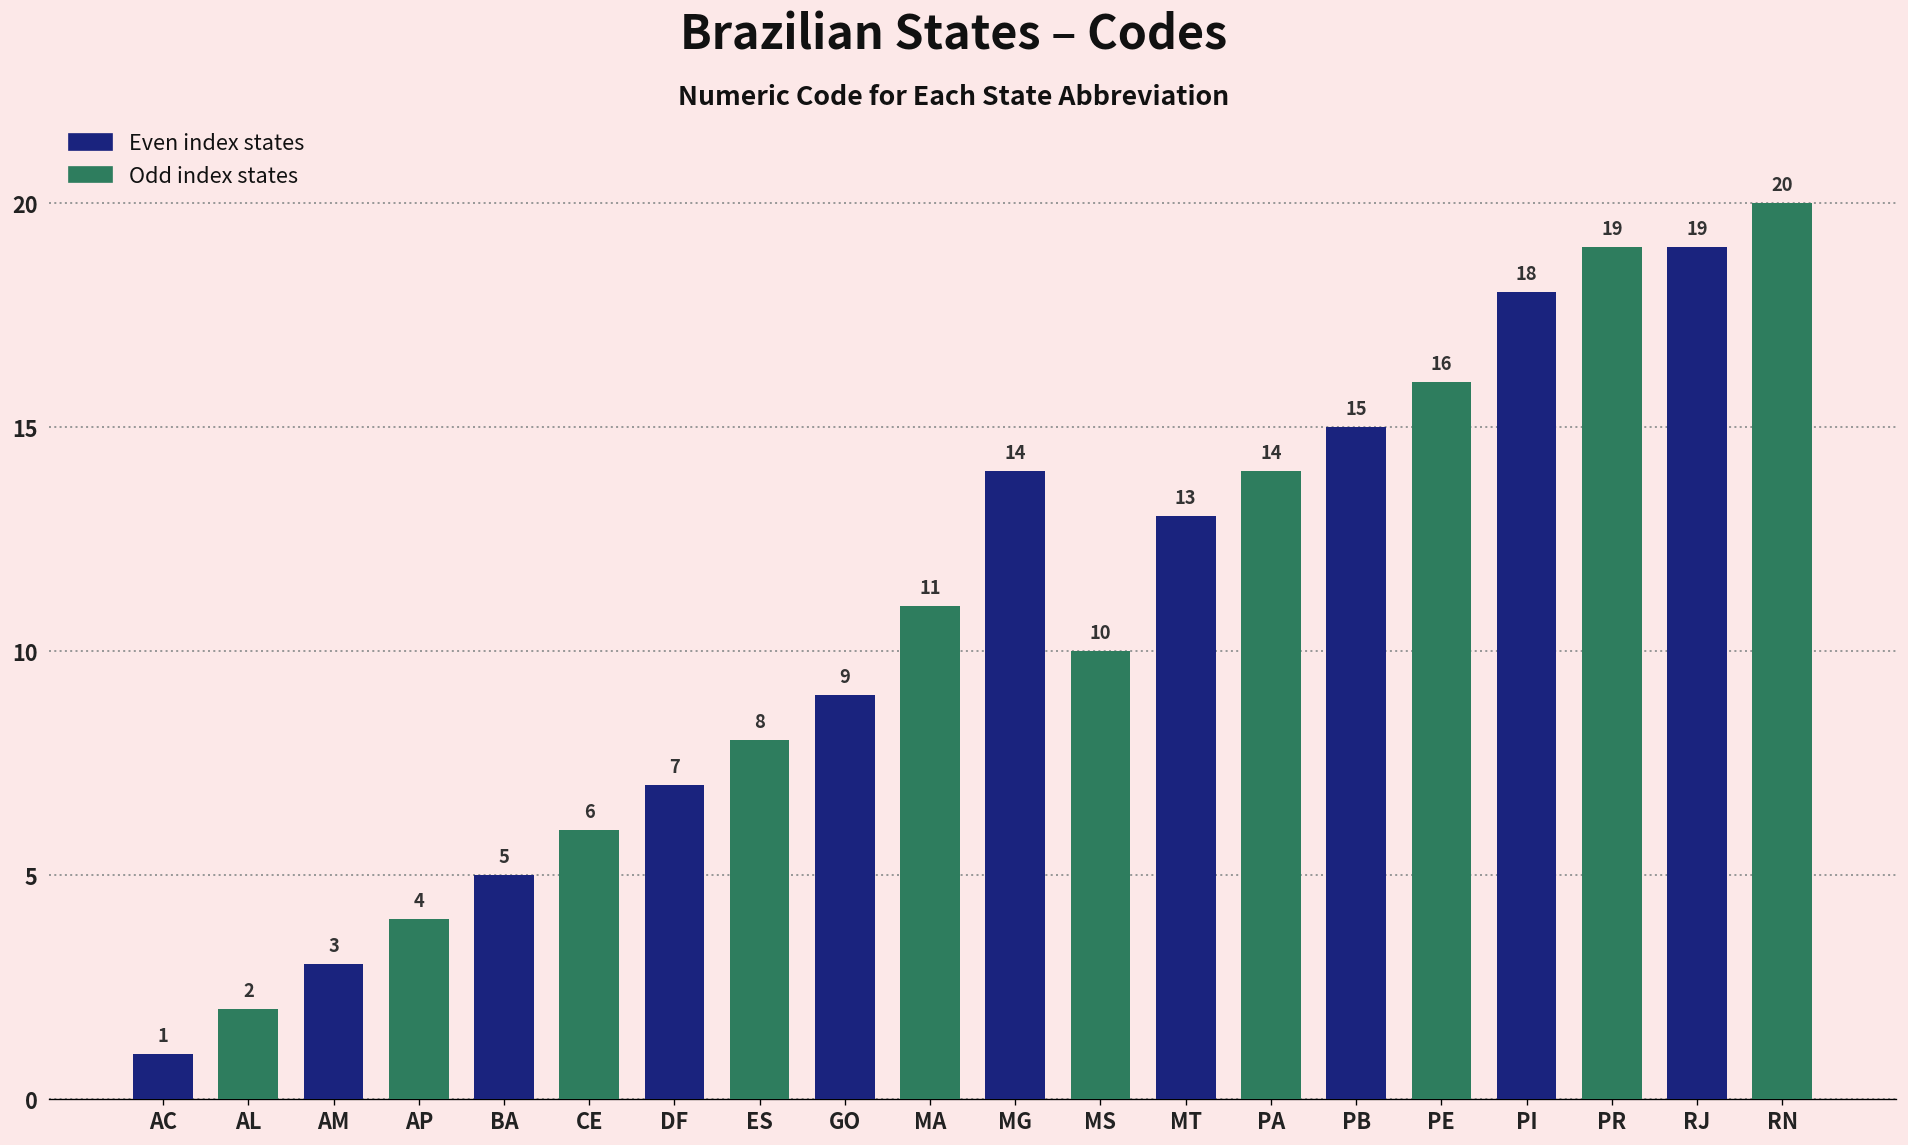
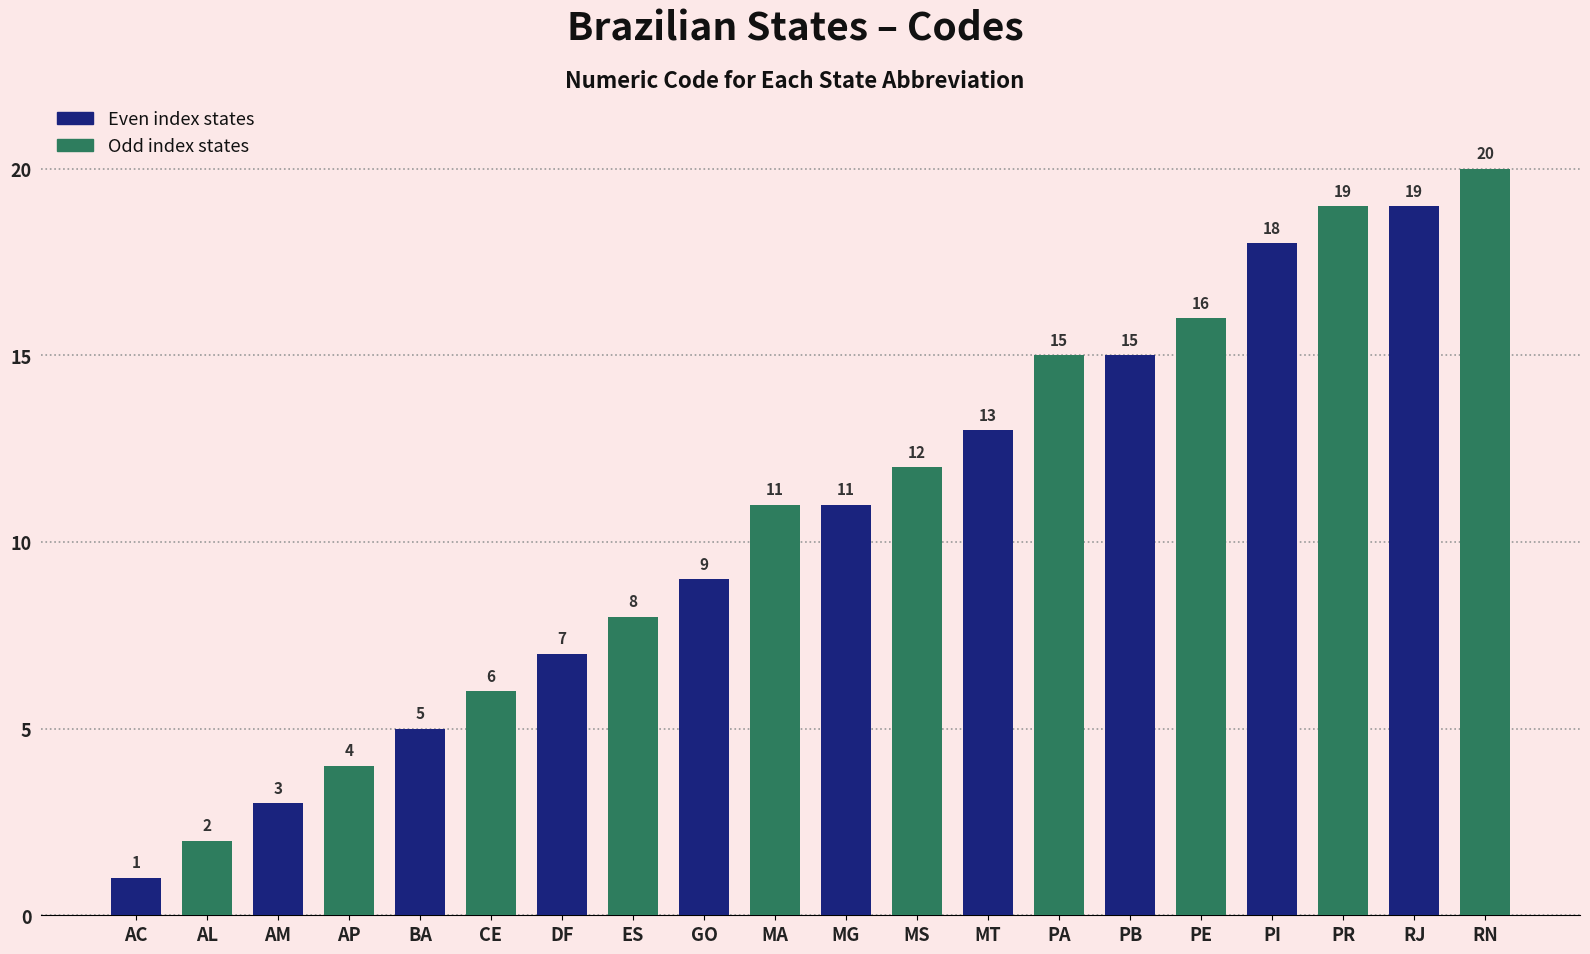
  {
    "AC": 1,
    "AL": 2,
    "AM": 3,
    "AP": 4,
    "BA": 5,
    "CE": 6,
    "DF": 7,
    "ES": 8,
    "GO": 9,
    "MA": 11,
-   "MG": 14,
-   "MS": 10,
+   "MG": 11,
+   "MS": 12,
    "MT": 13,
-   "PA": 14,
+   "PA": 15,
    "PB": 15,
    "PE": 16,
    "PI": 18,
    "PR": 19,
    "RJ": 19,
    "RN": 20
  }
